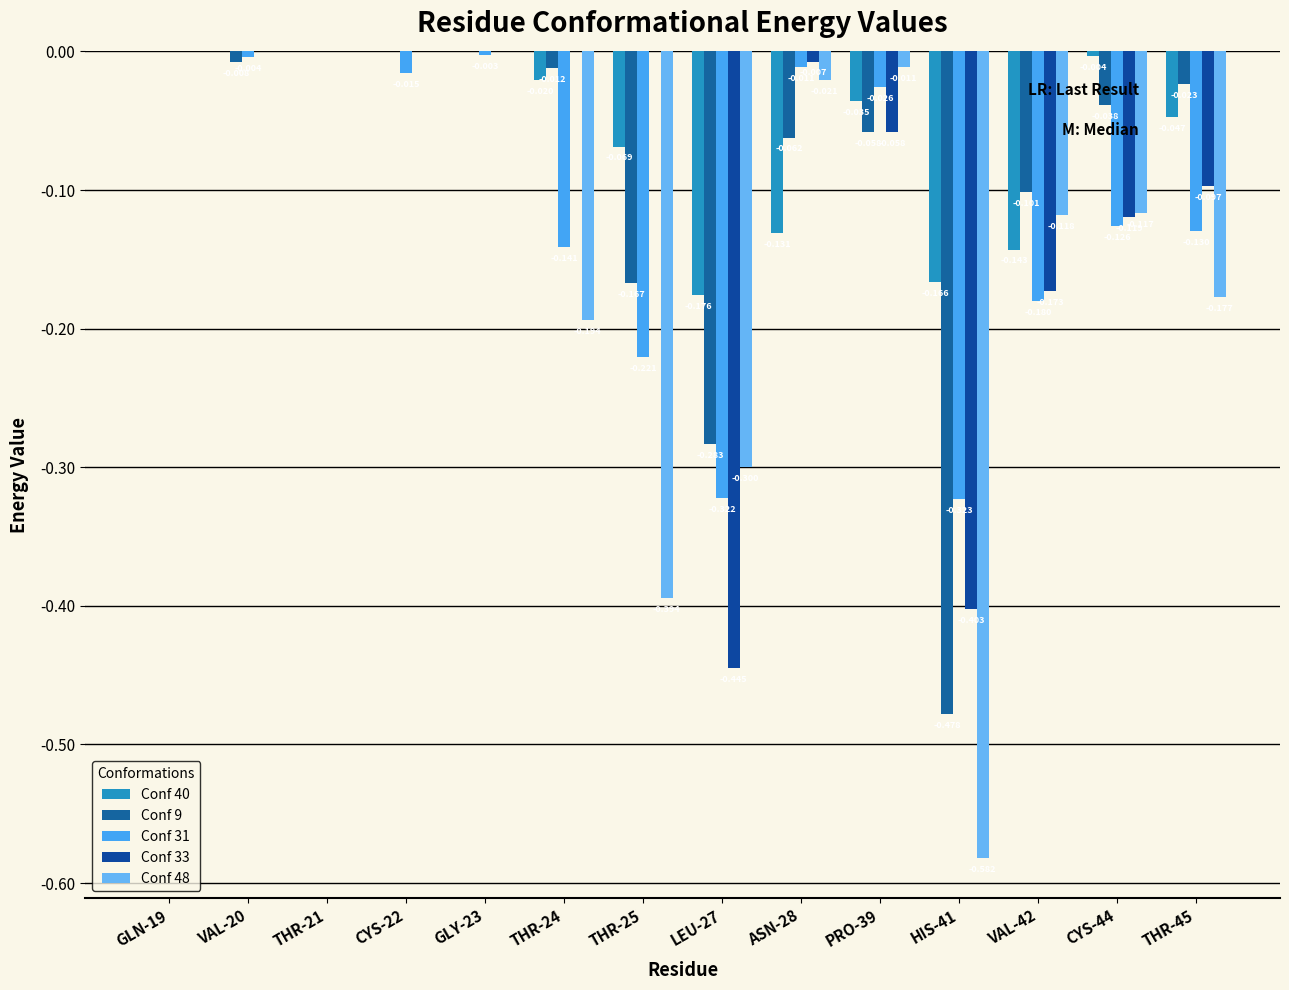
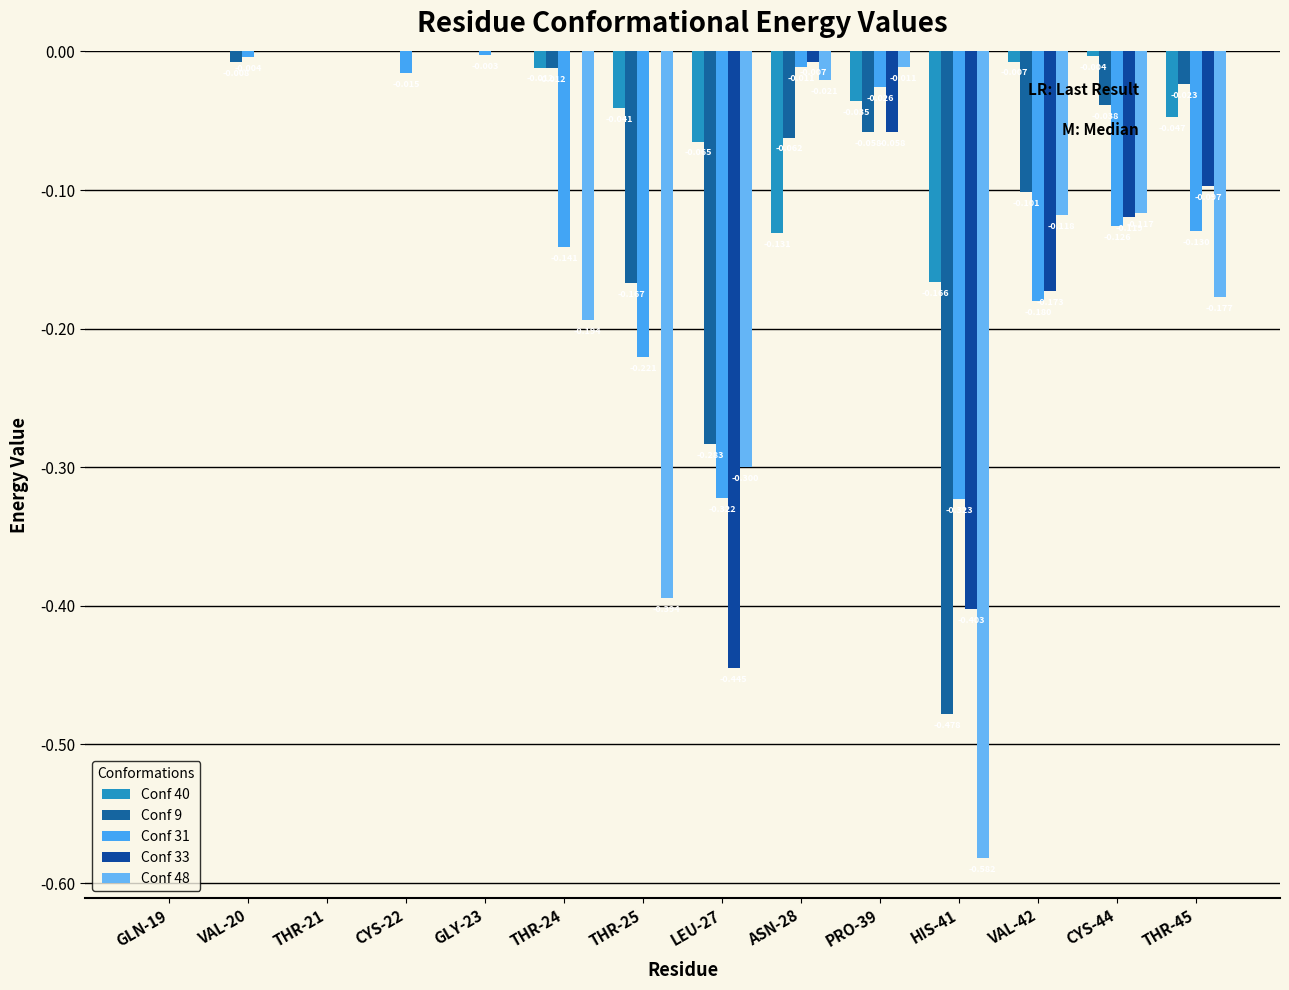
  {
    "Conf 40": {
      "GLN-19": 0.000,
      "VAL-20": 0.000,
      "THR-21": 0.000,
      "CYS-22": 0.000,
      "GLY-23": 0.000,
-     "THR-24": -0.020,
-     "THR-25": -0.069,
-     "LEU-27": -0.176,
+     "THR-24": -0.012,
+     "THR-25": -0.041,
+     "LEU-27": -0.065,
      "ASN-28": -0.131,
      "PRO-39": -0.036,
      "HIS-41": -0.166,
-     "VAL-42": -0.143,
+     "VAL-42": -0.007,
      "CYS-44": -0.004,
      "THR-45": -0.047
    }
  }
